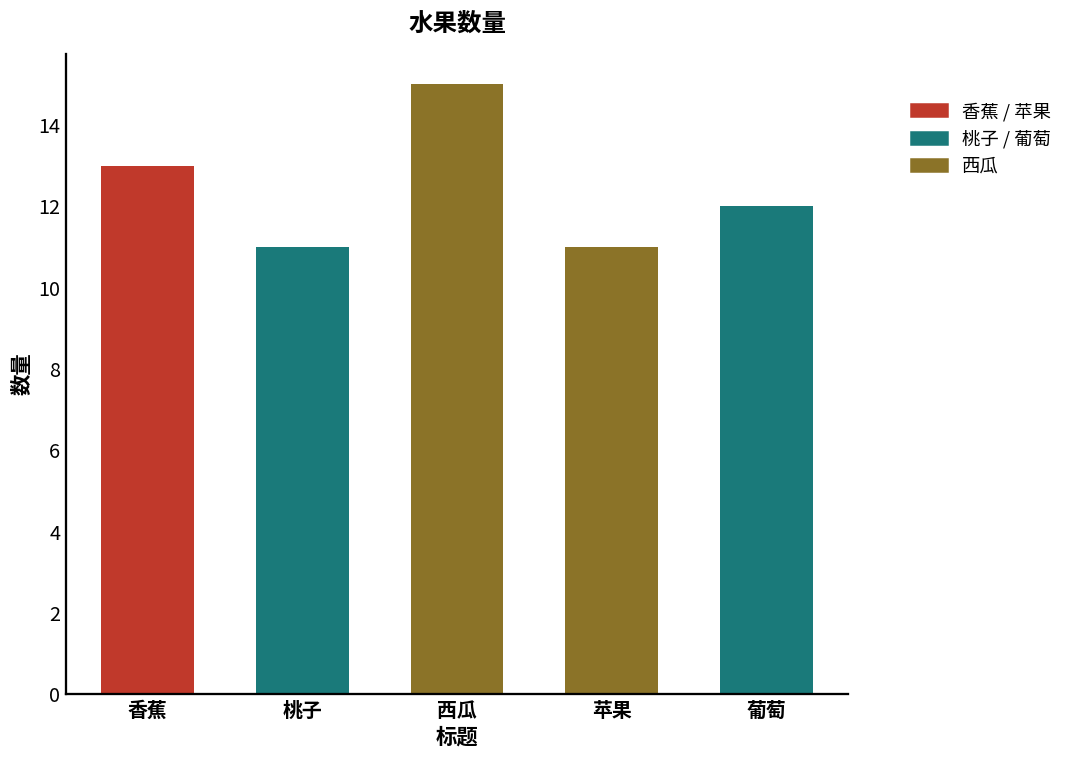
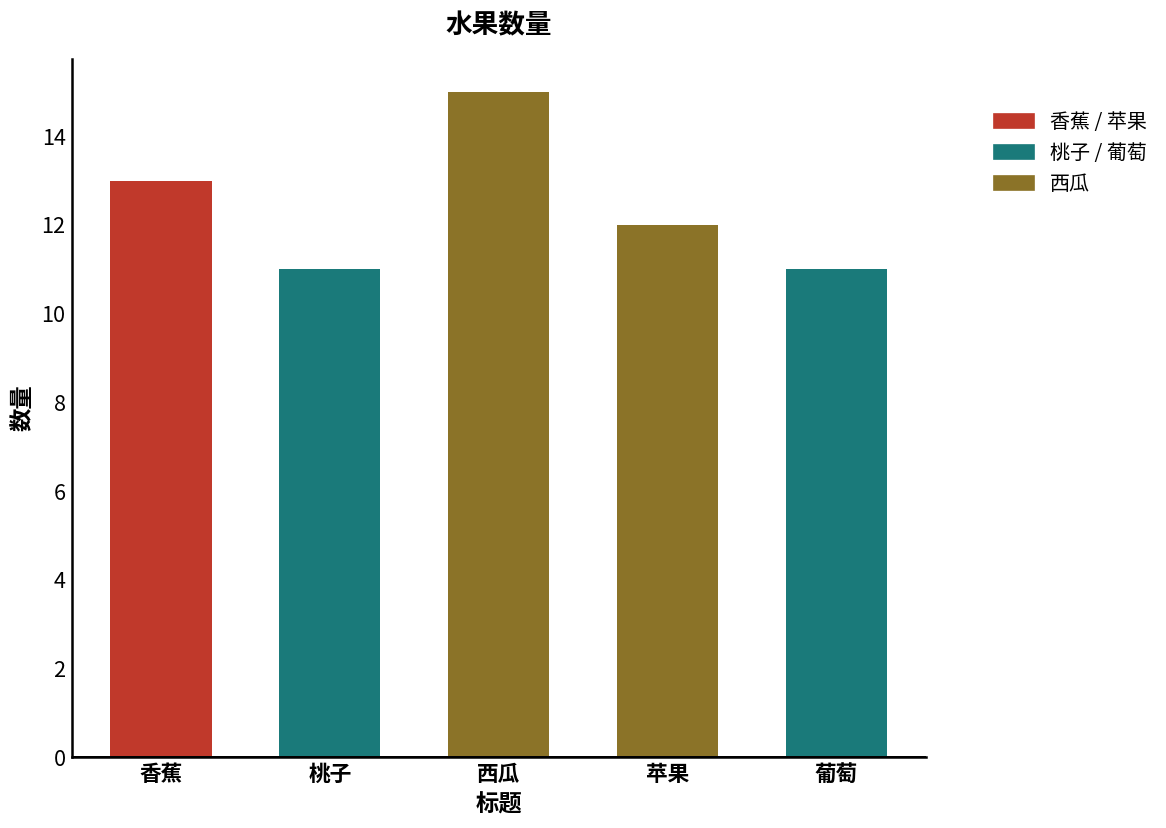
  {
    "香蕉": 13,
    "桃子": 11,
    "西瓜": 15,
-   "苹果": 11,
-   "葡萄": 12
+   "苹果": 12,
+   "葡萄": 11
  }
